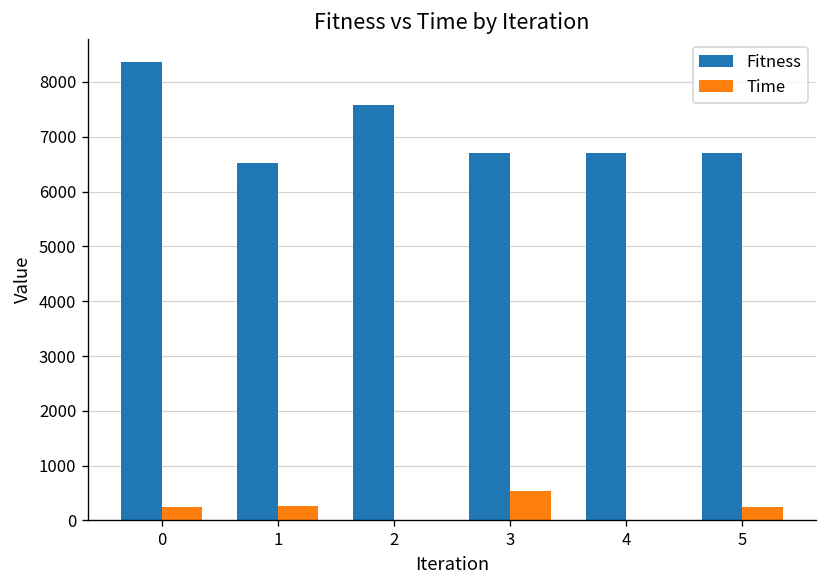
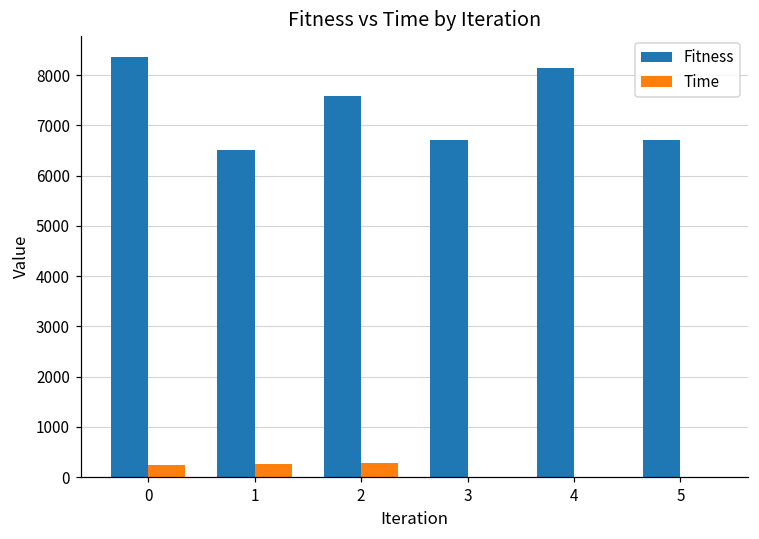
  {
    "Fitness": {
      "0": 8400,
      "1": 6500,
      "2": 7600,
      "3": 6700,
-     "4": 6700,
+     "4": 8100,
      "5": 6700
    },
    "Time": {
      "0": 200,
      "1": 300,
-     "2": 0,
-     "3": 500,
-     "5": 200
+     "2": 300,
+     "3": 0,
+     "5": 0
    }
  }
